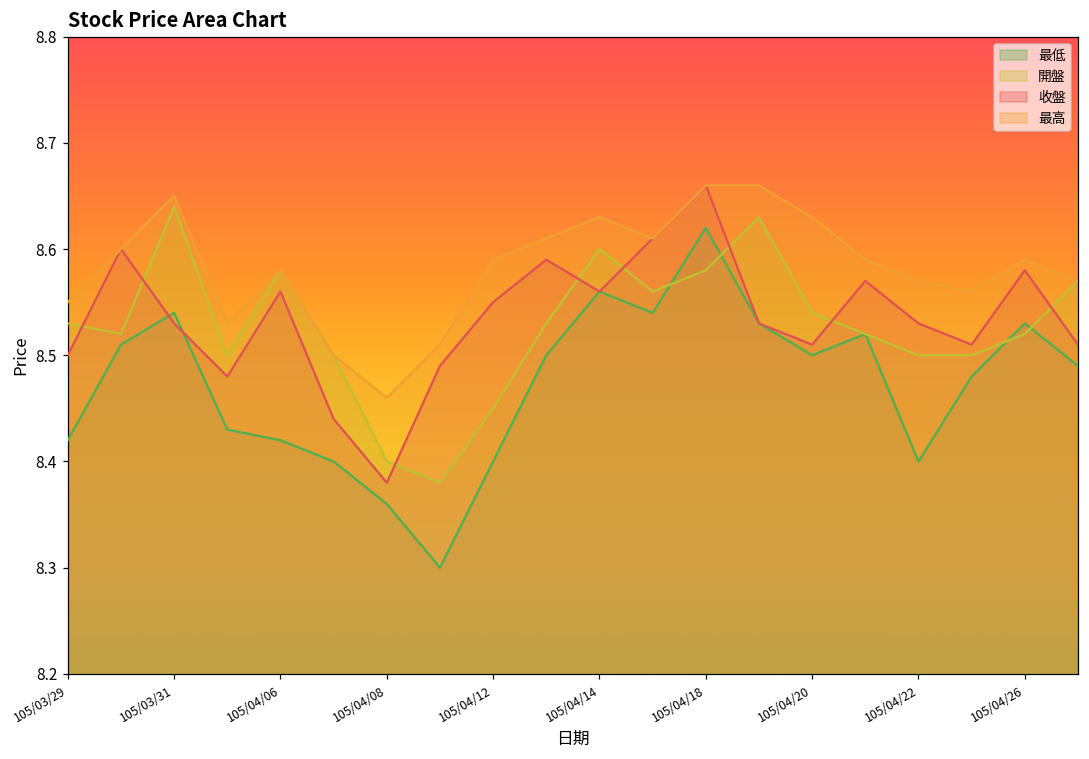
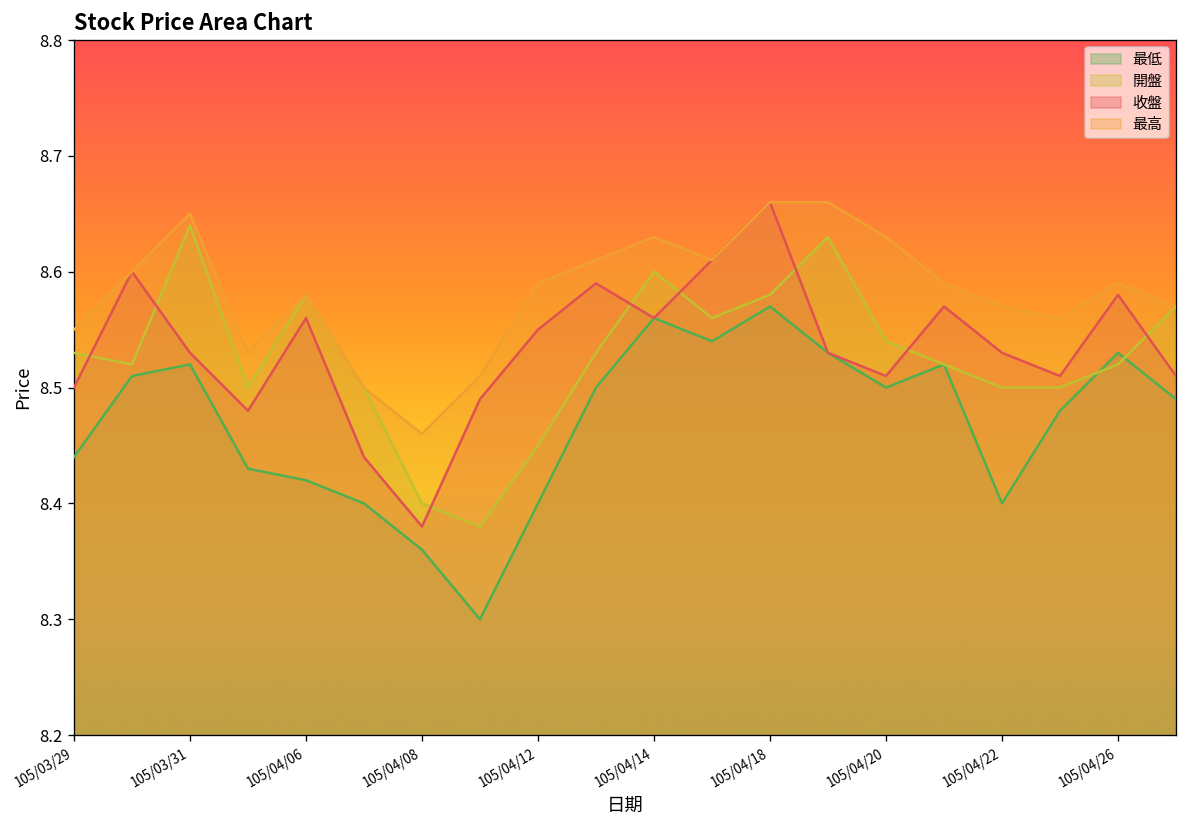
  {
    "最低": {
-     "105/03/29": 8.42,
-     "105/03/31": 8.54,
+     "105/03/29": 8.44,
+     "105/03/31": 8.52,
      "105/04/06": 8.42,
      "105/04/08": 8.36,
      "105/04/12": 8.40,
-     "105/04/18": 8.62,
+     "105/04/18": 8.57,
      "105/04/20": 8.50,
      "105/04/22": 8.40,
      "105/04/26": 8.53
    }
  }
